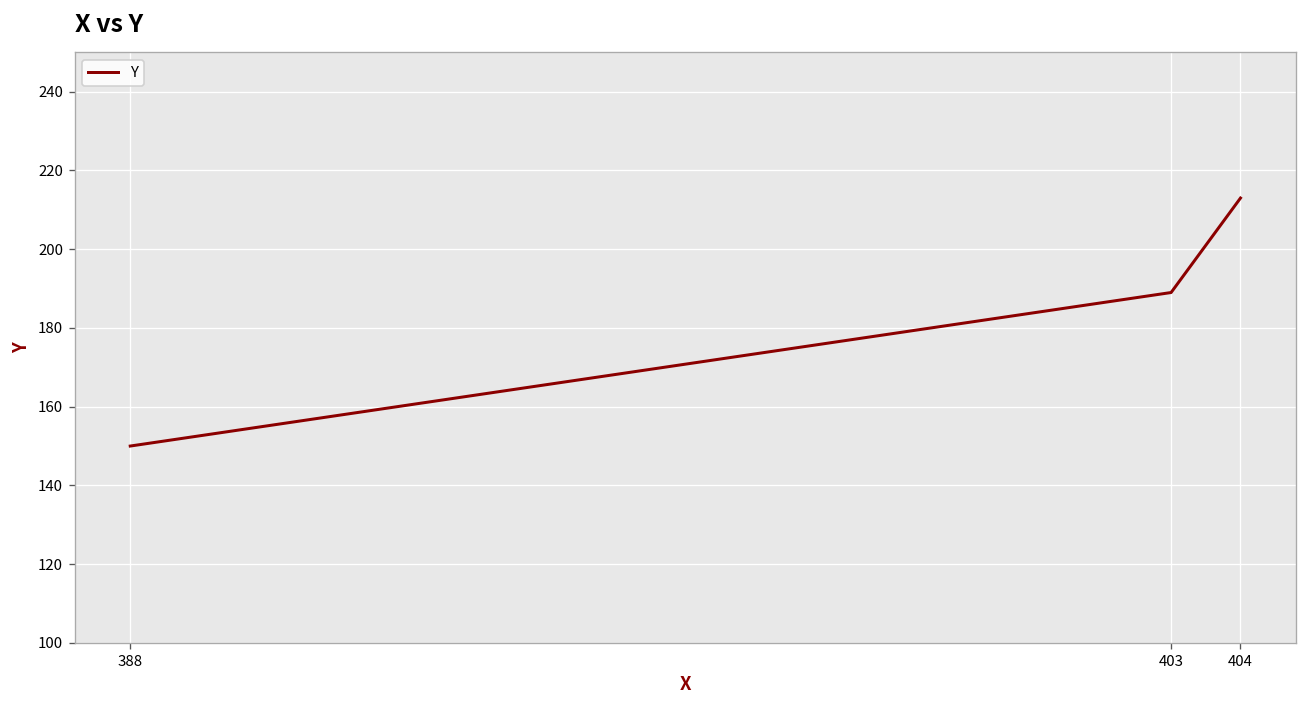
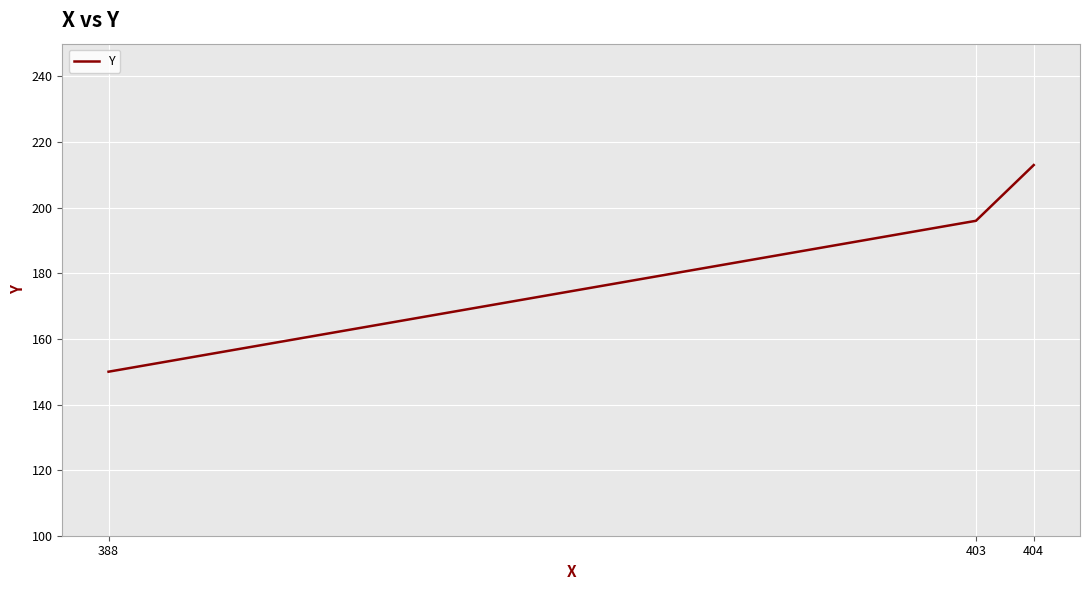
  {
    "388": 150,
-   "403": 189,
+   "403": 196,
    "404": 213
  }
